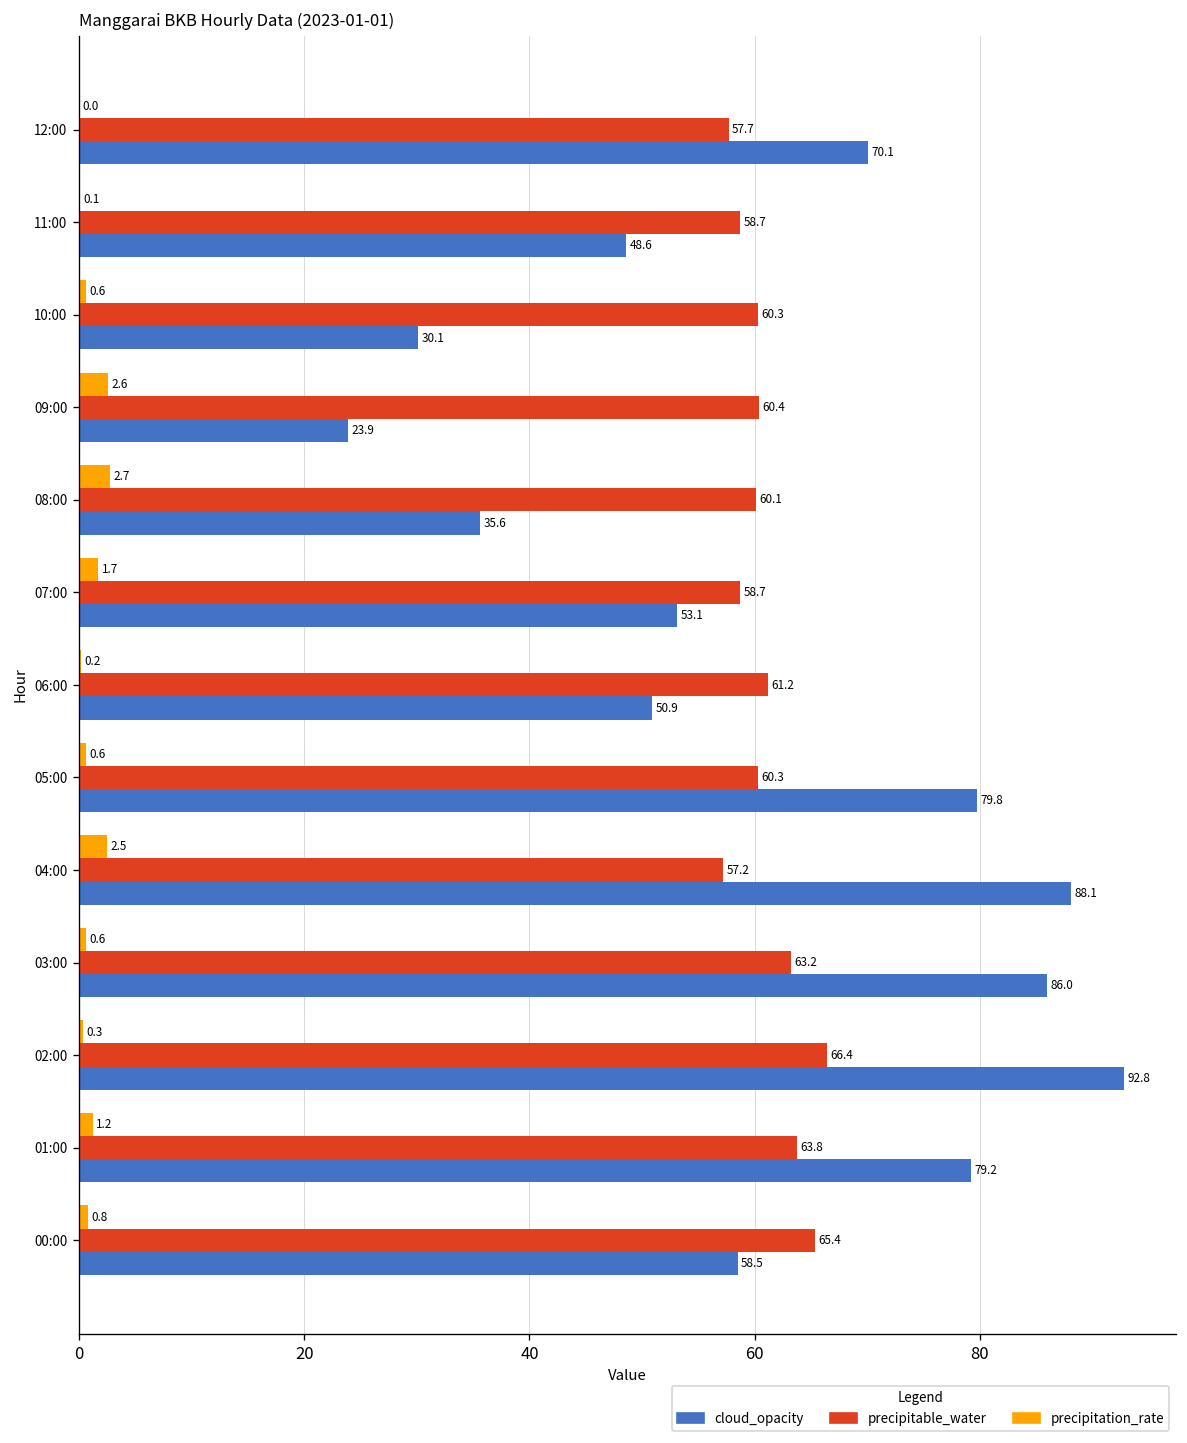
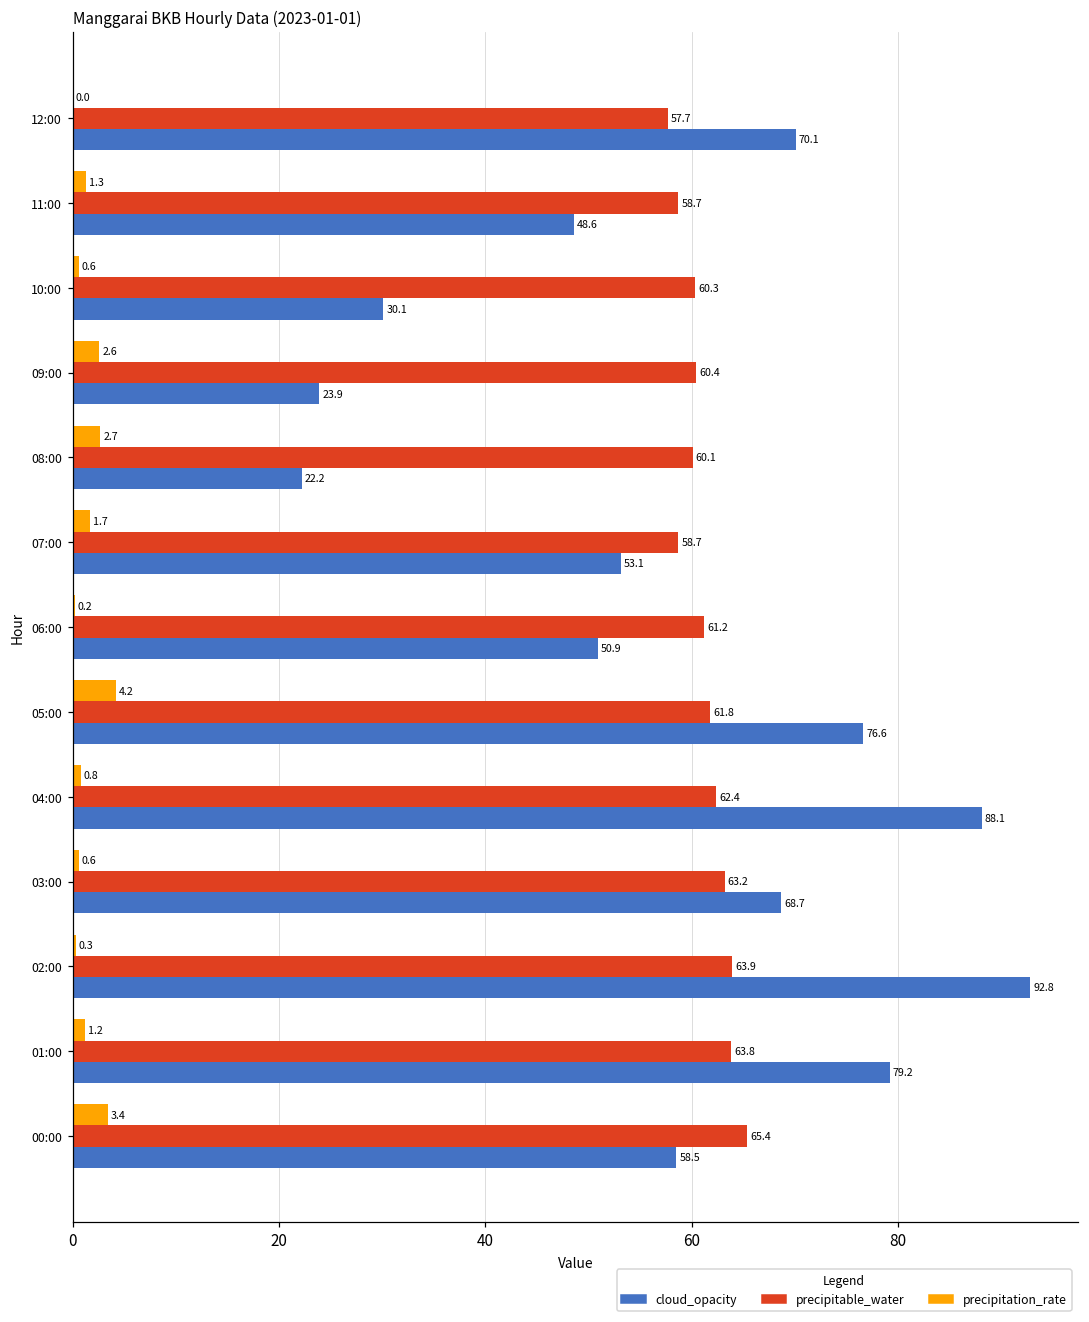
  {
    "cloud_opacity": {
      "12:00": 70.1,
      "11:00": 48.6,
      "10:00": 30.1,
      "09:00": 23.9,
-     "08:00": 35.6,
+     "08:00": 22.2,
      "07:00": 53.1,
      "06:00": 50.9,
-     "05:00": 79.8,
+     "05:00": 76.6,
      "04:00": 88.1,
-     "03:00": 86.0,
+     "03:00": 68.7,
      "02:00": 92.8,
      "01:00": 79.2,
      "00:00": 58.5
    },
    "precipitable_water": {
      "12:00": 57.7,
      "11:00": 58.7,
      "10:00": 60.3,
      "09:00": 60.4,
      "08:00": 60.1,
      "07:00": 58.7,
      "06:00": 61.2,
-     "05:00": 60.3,
-     "04:00": 57.2,
+     "05:00": 61.8,
+     "04:00": 62.4,
      "03:00": 63.2,
-     "02:00": 66.4,
+     "02:00": 63.9,
      "01:00": 63.8,
      "00:00": 65.4
    },
    "precipitation_rate": {
      "12:00": 0.0,
-     "11:00": 0.1,
+     "11:00": 1.3,
      "10:00": 0.6,
      "09:00": 2.6,
      "08:00": 2.7,
      "07:00": 1.7,
      "06:00": 0.2,
-     "05:00": 0.6,
-     "04:00": 2.5,
+     "05:00": 4.2,
+     "04:00": 0.8,
      "03:00": 0.6,
      "02:00": 0.3,
      "01:00": 1.2,
-     "00:00": 0.8
+     "00:00": 3.4
    }
  }
